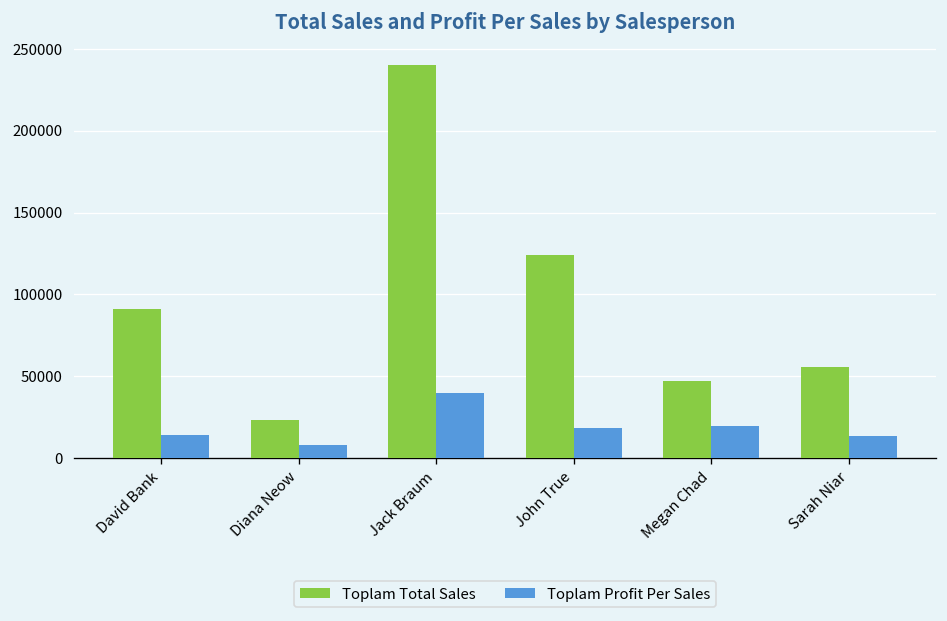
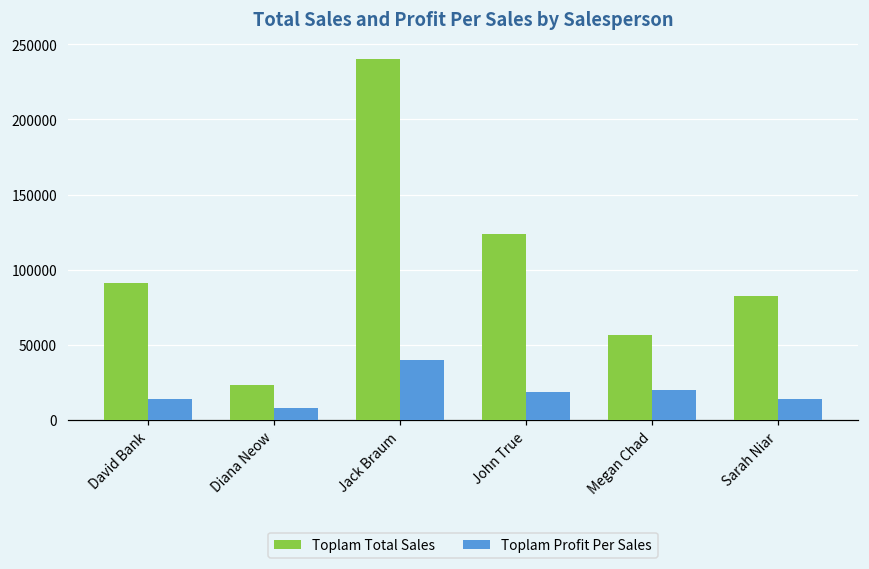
  {
    "Toplam Total Sales": {
      "David Bank": 91000,
      "Diana Neow": 23000,
      "Jack Braum": 240000,
      "John True": 124000,
-     "Megan Chad": 47000,
-     "Sarah Niar": 56000
+     "Megan Chad": 56000,
+     "Sarah Niar": 82000
    },
    "Toplam Profit Per Sales": {
      "David Bank": 14000,
      "Diana Neow": 8000,
      "Jack Braum": 40000,
      "John True": 19000,
      "Megan Chad": 20000,
      "Sarah Niar": 14000
    }
  }
